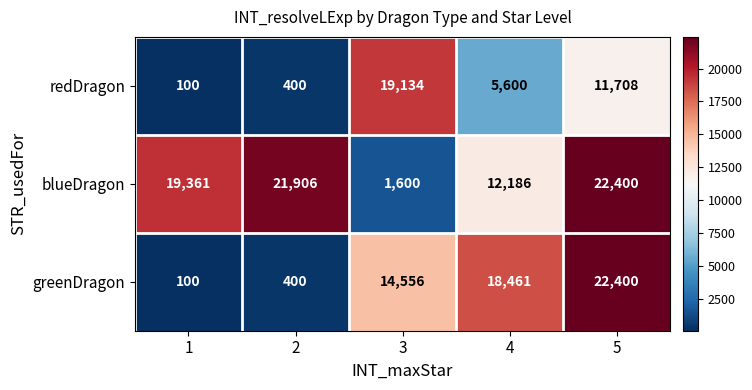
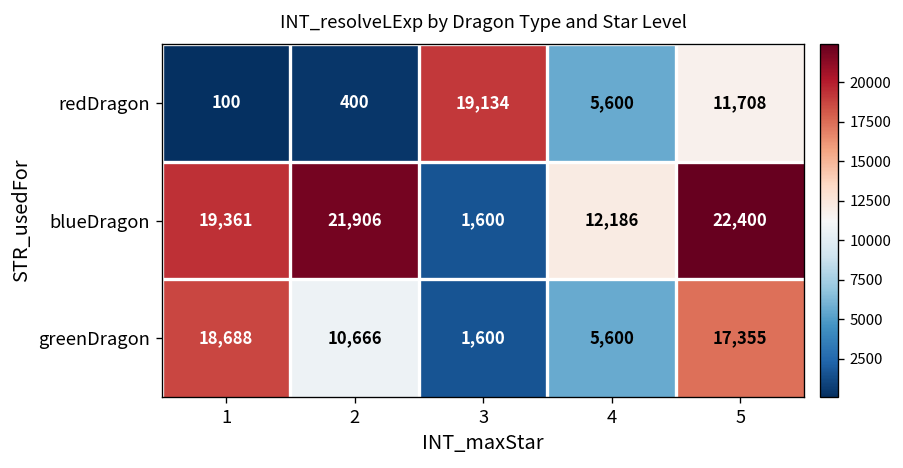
  {
    "redDragon": {
      "1": "100",
      "2": "400",
      "3": "19,134",
      "4": "5,600",
      "5": "11,708"
    },
    "blueDragon": {
      "1": "19,361",
      "2": "21,906",
      "3": "1,600",
      "4": "12,186",
      "5": "22,400"
    },
    "greenDragon": {
-     "1": "100",
-     "2": "400",
-     "3": "14,556",
-     "4": "18,461",
-     "5": "22,400"
+     "1": "18,688",
+     "2": "10,666",
+     "3": "1,600",
+     "4": "5,600",
+     "5": "17,355"
    }
  }
